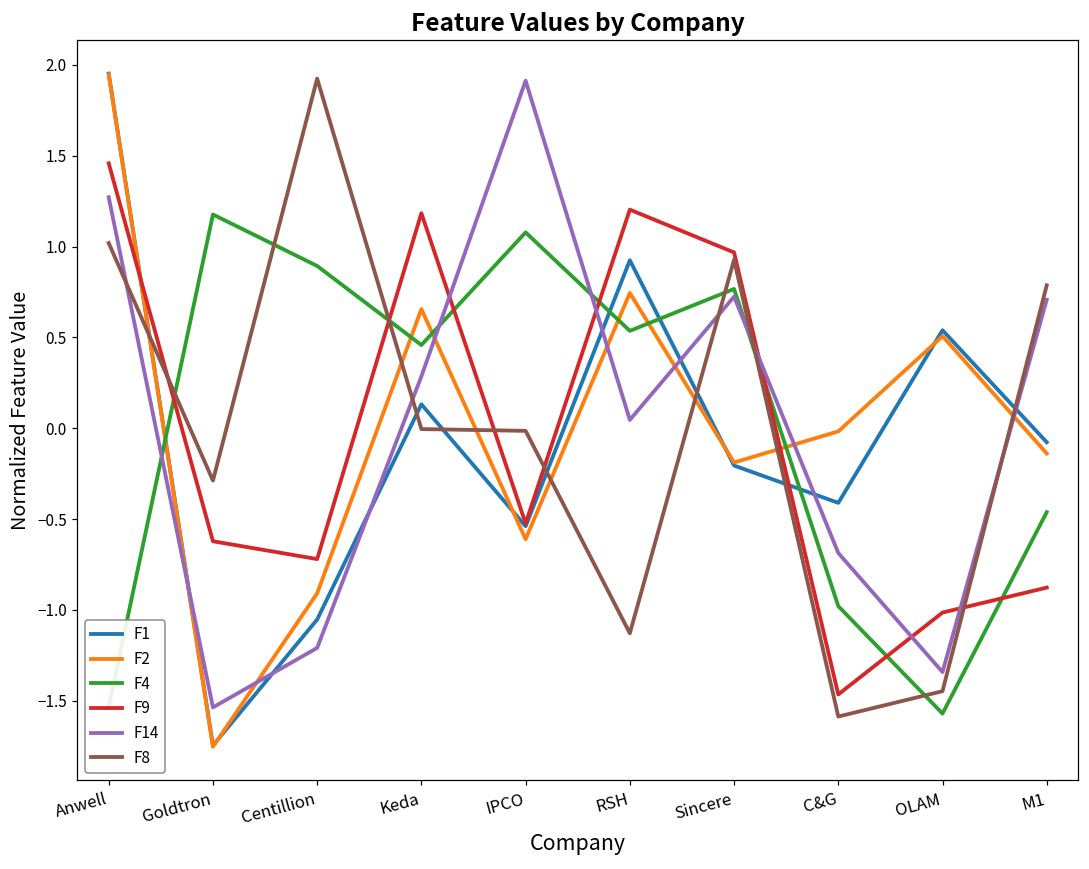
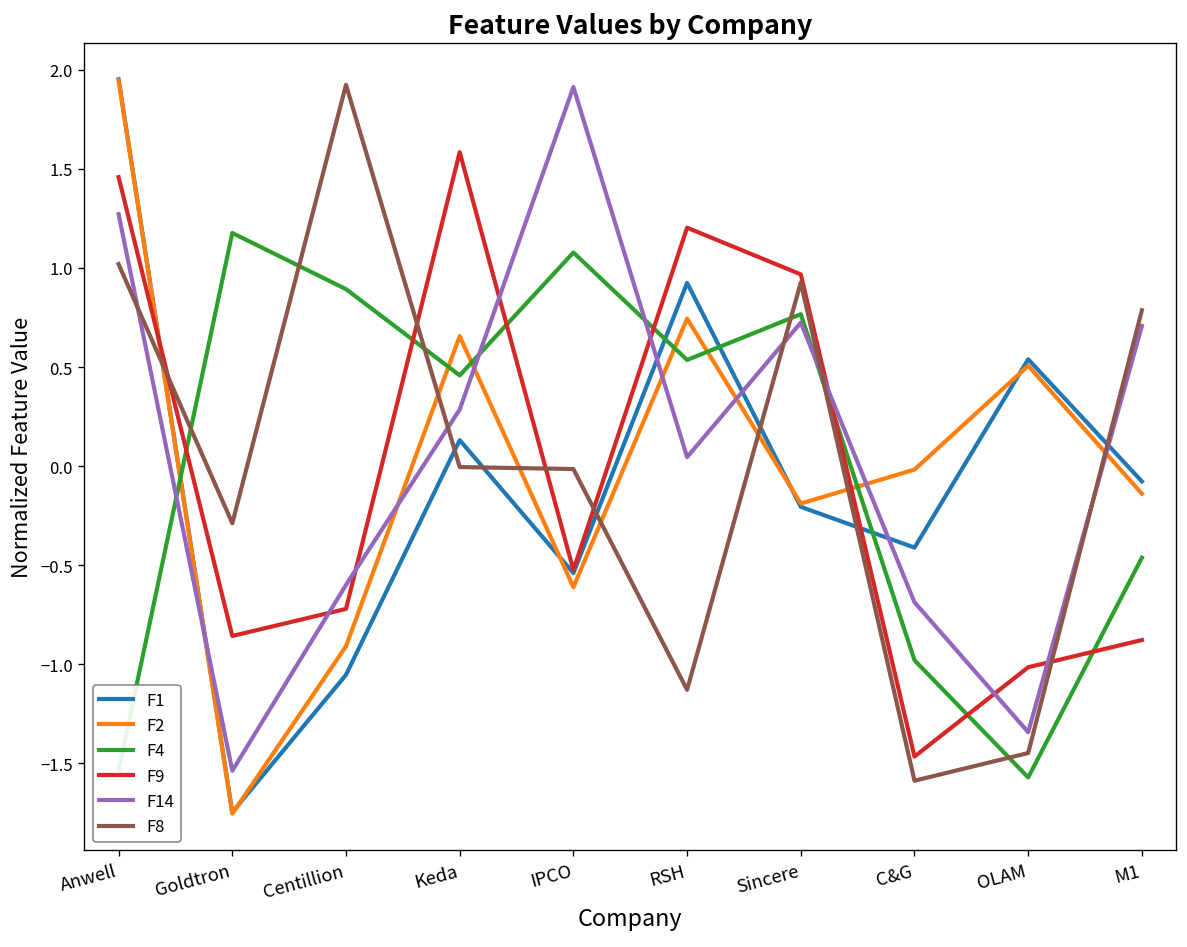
  {
    "F1": {
      "Centillion": -1.05,
      "Keda": 0.13,
      "IPCO": -0.54,
      "RSH": 0.92,
      "Sincere": -0.21,
      "C&G": -0.41,
      "OLAM": 0.54,
      "M1": -0.08
    },
    "F2": {
      "Centillion": -0.91,
      "Keda": 0.66,
      "IPCO": -0.61,
      "RSH": 0.74,
      "Sincere": -0.19,
      "C&G": -0.02,
      "OLAM": 0.51,
      "M1": -0.14
    },
    "F4": {
      "Goldtron": 1.18,
      "Centillion": 0.89,
      "Keda": 0.46,
      "IPCO": 1.08,
      "RSH": 0.54,
      "Sincere": 0.77,
      "C&G": -0.98,
      "OLAM": -1.57,
      "M1": -0.46
    },
    "F9": {
      "Anwell": 1.46,
-     "Goldtron": -0.62,
+     "Goldtron": -0.86,
      "Centillion": -0.72,
-     "Keda": 1.18,
+     "Keda": 1.58,
      "IPCO": -0.52,
      "RSH": 1.20,
      "Sincere": 0.97,
      "C&G": -1.47,
      "OLAM": -1.01,
      "M1": -0.88
    },
    "F14": {
      "Anwell": 1.27,
      "Goldtron": -1.54,
-     "Centillion": -1.21,
+     "Centillion": -0.60,
      "Keda": 0.29,
      "IPCO": 1.91,
      "RSH": 0.05,
      "Sincere": 0.72,
      "C&G": -0.69,
      "OLAM": -1.34,
      "M1": 0.71
    },
    "F8": {
      "Anwell": 1.02,
      "Goldtron": -0.29,
      "Centillion": 1.92,
      "Keda": 0.00,
      "IPCO": -0.01,
      "RSH": -1.13,
      "Sincere": 0.93,
      "C&G": -1.59,
      "OLAM": -1.45,
      "M1": 0.79
    }
  }
